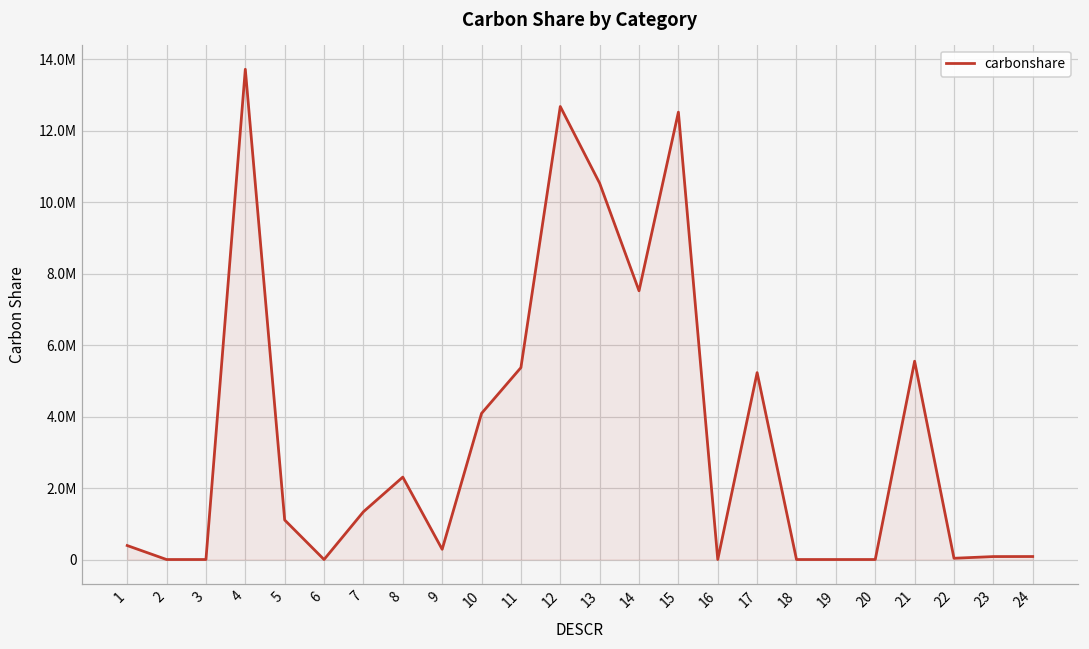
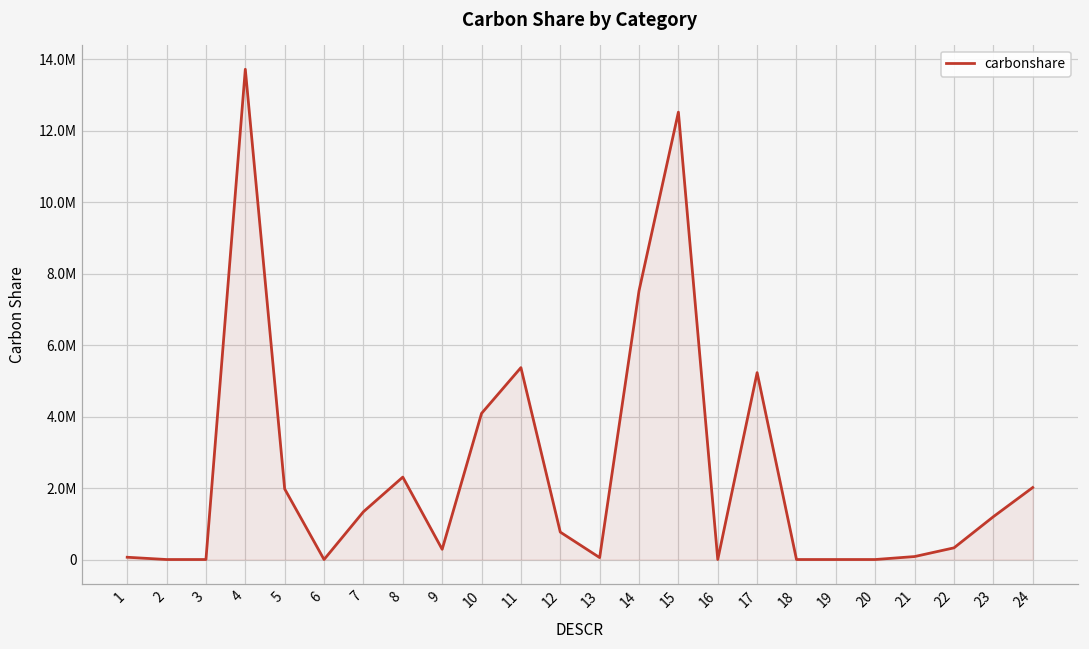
  {
-   "1": 400000,
+   "1": 100000,
    "2": 0,
    "3": 0,
    "4": 13700000,
-   "5": 1100000,
+   "5": 2000000,
    "6": 0,
    "7": 1300000,
    "8": 2300000,
    "9": 300000,
    "10": 4100000,
    "11": 5400000,
-   "12": 12700000,
-   "13": 10500000,
+   "12": 800000,
+   "13": 100000,
    "14": 7500000,
    "15": 12500000,
    "16": 0,
    "17": 5200000,
    "18": 0,
    "19": 0,
    "20": 0,
-   "21": 5500000,
-   "22": 0,
-   "23": 100000,
-   "24": 100000
+   "21": 100000,
+   "22": 300000,
+   "23": 1200000,
+   "24": 2000000
  }
